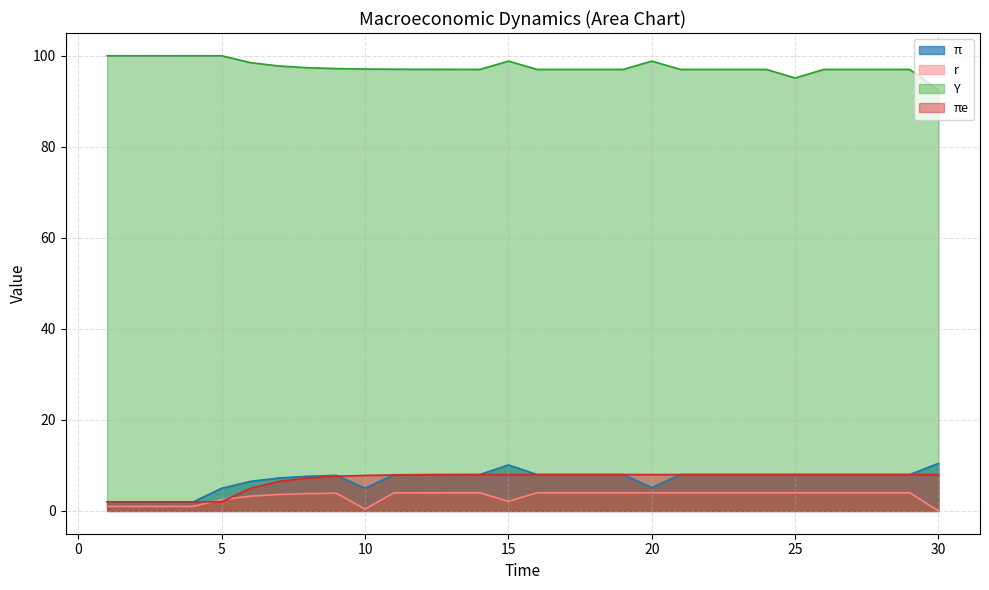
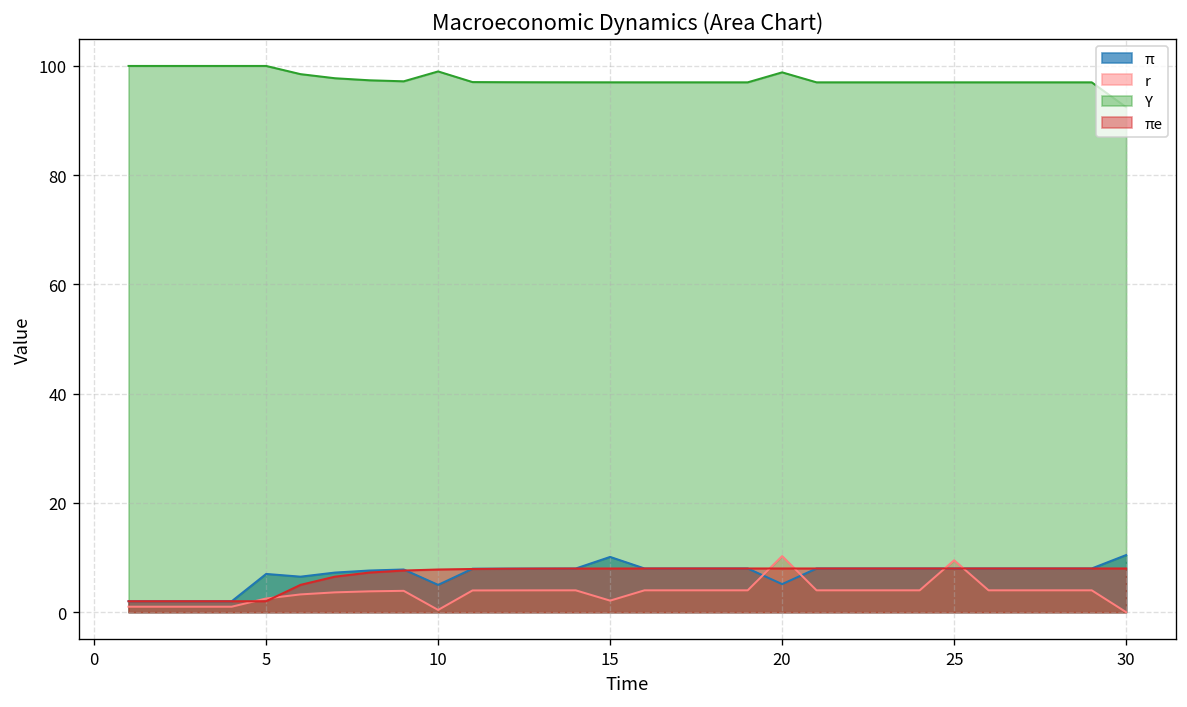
  {
    "π": {
-     "5": 5,
+     "5": 7,
      "10": 5,
      "15": 10,
      "20": 5,
      "30": 10
    },
    "r": {
      "10": 0,
      "15": 2,
-     "20": 4,
-     "25": 4,
+     "20": 10,
+     "25": 9,
      "30": 0
    },
    "Y": {
      "5": 100,
-     "10": 97,
-     "15": 99,
+     "10": 99,
+     "15": 97,
      "20": 99,
-     "25": 95
+     "25": 97
    },
    "πe": {
      "10": 8,
      "15": 8,
      "20": 8,
      "30": 8
    }
  }
